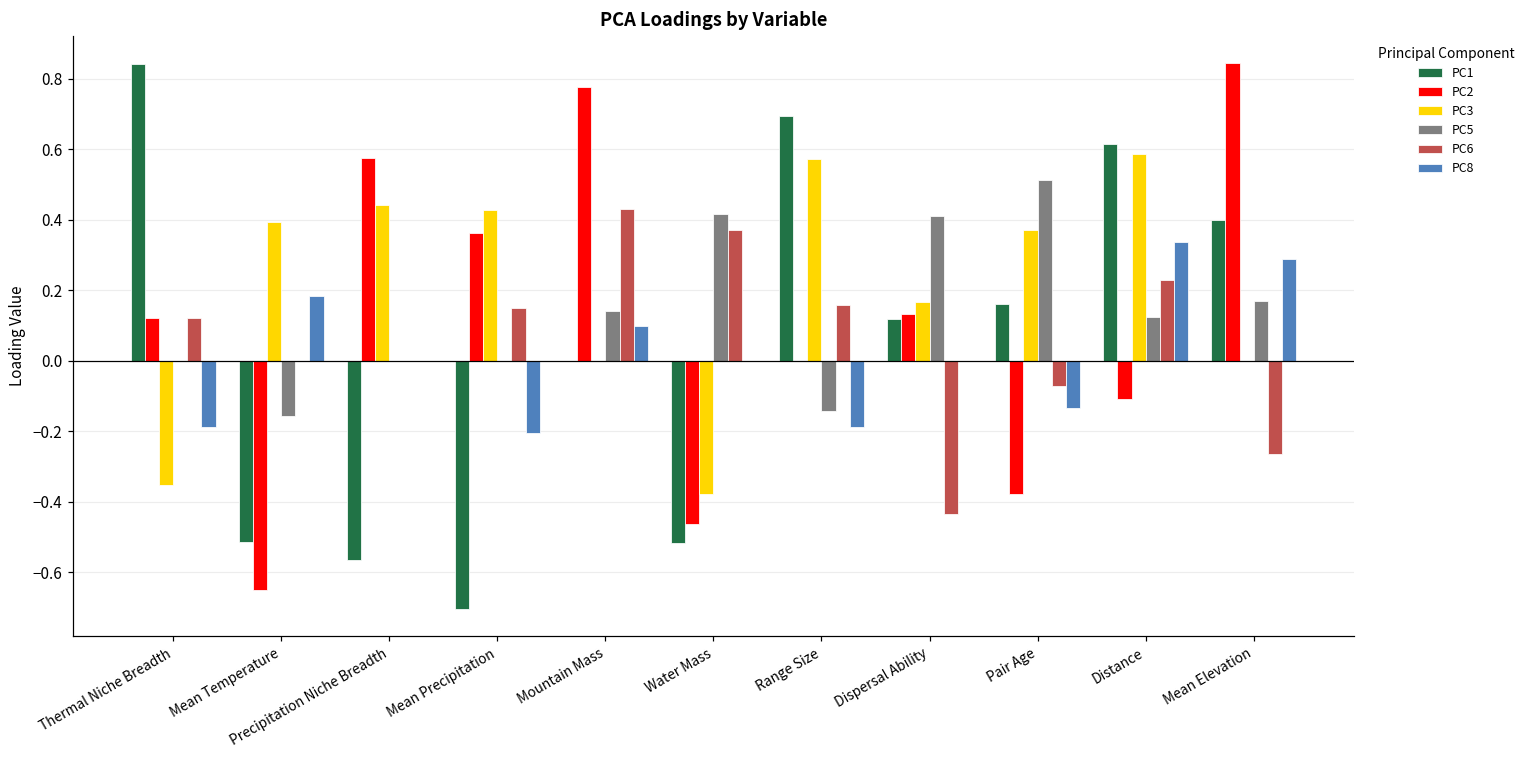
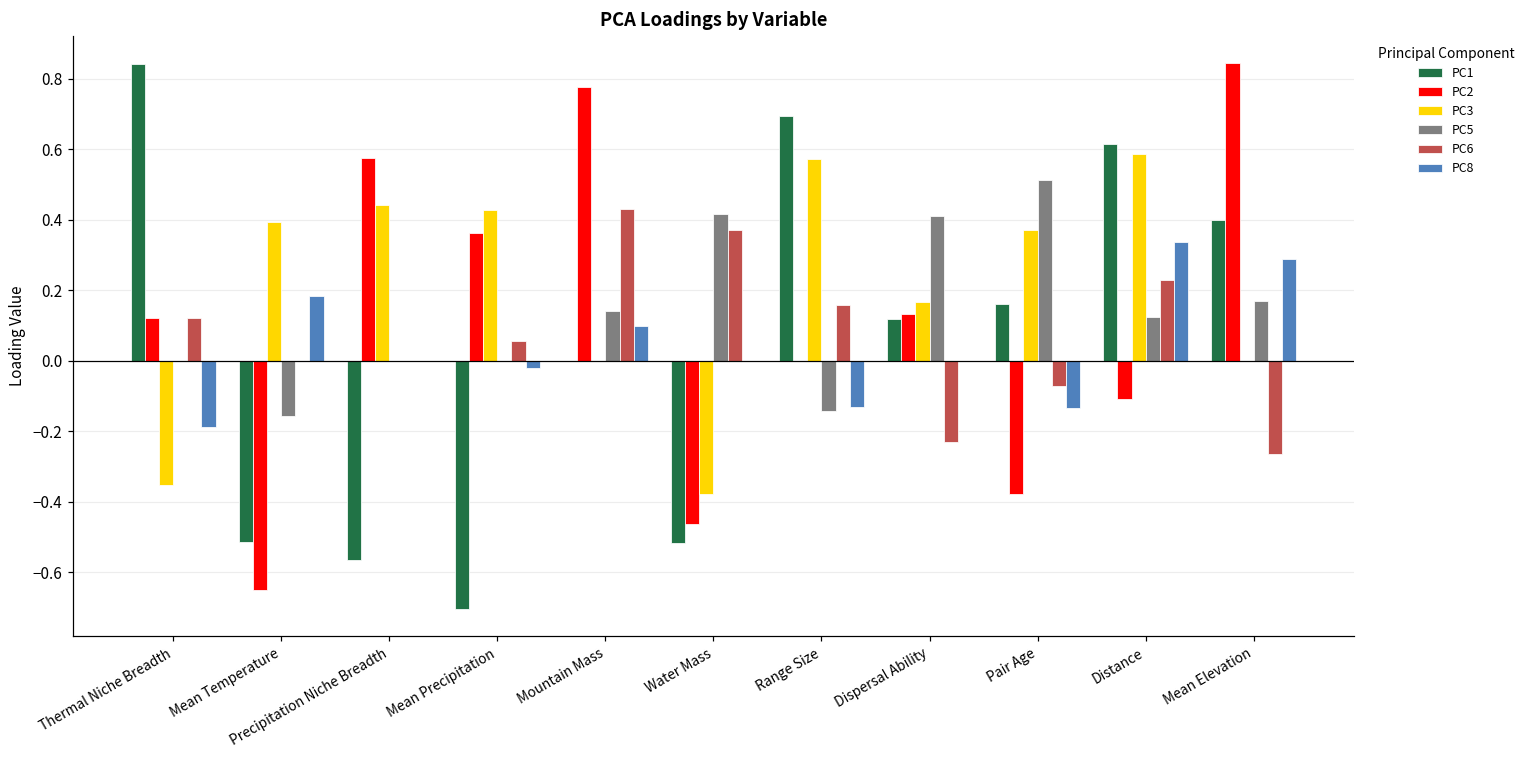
  {
    "PC1": {
      "Thermal Niche Breadth": 0.84,
      "Mean Temperature": -0.51,
      "Precipitation Niche Breadth": -0.56,
      "Mean Precipitation": -0.70,
      "Mountain Mass": 0.00,
      "Water Mass": -0.52,
      "Range Size": 0.70,
      "Dispersal Ability": 0.12,
      "Pair Age": 0.16,
      "Distance": 0.62,
      "Mean Elevation": 0.40
    },
    "PC2": {
      "Thermal Niche Breadth": 0.12,
      "Mean Temperature": -0.65,
      "Precipitation Niche Breadth": 0.58,
      "Mean Precipitation": 0.36,
      "Mountain Mass": 0.78,
      "Water Mass": -0.46,
      "Range Size": 0.00,
      "Dispersal Ability": 0.13,
      "Pair Age": -0.38,
      "Distance": -0.11,
      "Mean Elevation": 0.85
    },
    "PC3": {
      "Thermal Niche Breadth": -0.35,
      "Mean Temperature": 0.39,
      "Precipitation Niche Breadth": 0.44,
      "Mean Precipitation": 0.43,
      "Mountain Mass": 0.00,
      "Water Mass": -0.38,
      "Range Size": 0.57,
      "Dispersal Ability": 0.17,
      "Pair Age": 0.37,
      "Distance": 0.59,
      "Mean Elevation": 0.00
    },
    "PC5": {
      "Thermal Niche Breadth": 0.00,
      "Mean Temperature": -0.16,
      "Precipitation Niche Breadth": 0.00,
      "Mean Precipitation": 0.00,
      "Mountain Mass": 0.14,
      "Water Mass": 0.42,
      "Range Size": -0.14,
      "Dispersal Ability": 0.41,
      "Pair Age": 0.51,
      "Distance": 0.12,
      "Mean Elevation": 0.17
    },
    "PC6": {
      "Thermal Niche Breadth": 0.12,
      "Mean Temperature": 0.00,
      "Precipitation Niche Breadth": 0.00,
-     "Mean Precipitation": 0.15,
+     "Mean Precipitation": 0.06,
      "Mountain Mass": 0.43,
      "Water Mass": 0.37,
      "Range Size": 0.16,
-     "Dispersal Ability": -0.43,
+     "Dispersal Ability": -0.23,
      "Pair Age": -0.07,
      "Distance": 0.23,
      "Mean Elevation": -0.26
    },
    "PC8": {
      "Thermal Niche Breadth": -0.19,
      "Mean Temperature": 0.18,
      "Precipitation Niche Breadth": 0.00,
-     "Mean Precipitation": -0.20,
+     "Mean Precipitation": -0.02,
      "Mountain Mass": 0.10,
      "Water Mass": 0.00,
-     "Range Size": -0.19,
+     "Range Size": -0.13,
      "Dispersal Ability": 0.00,
      "Pair Age": -0.13,
      "Distance": 0.34,
      "Mean Elevation": 0.29
    }
  }
